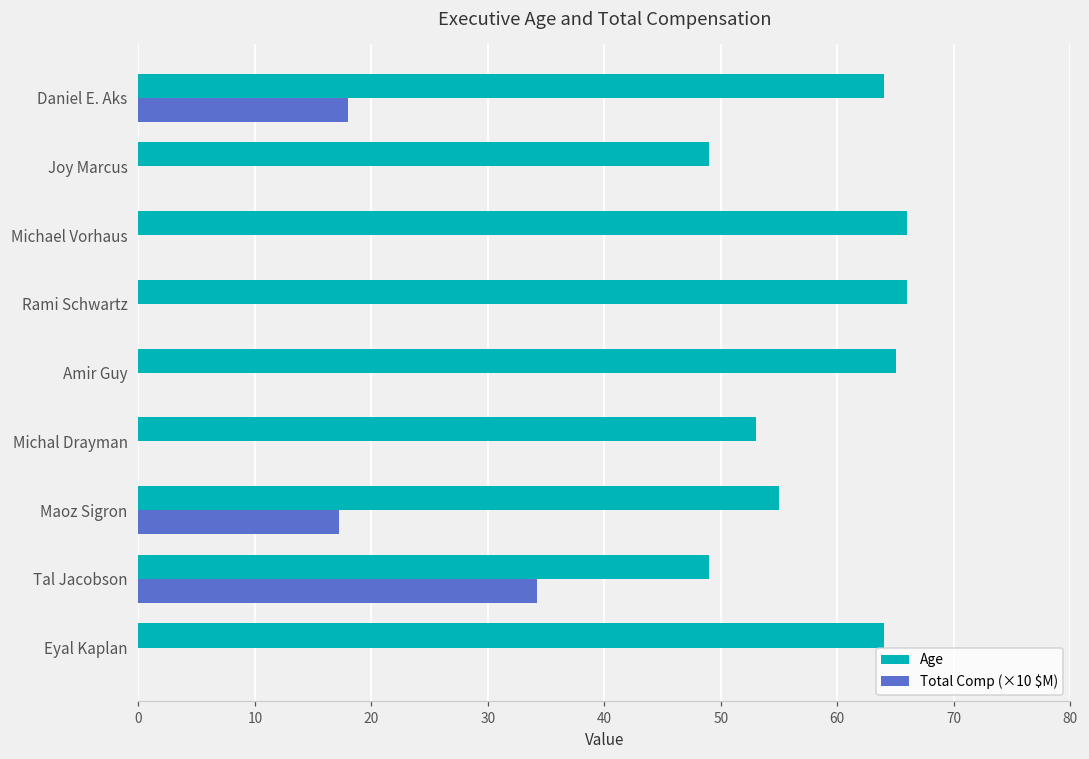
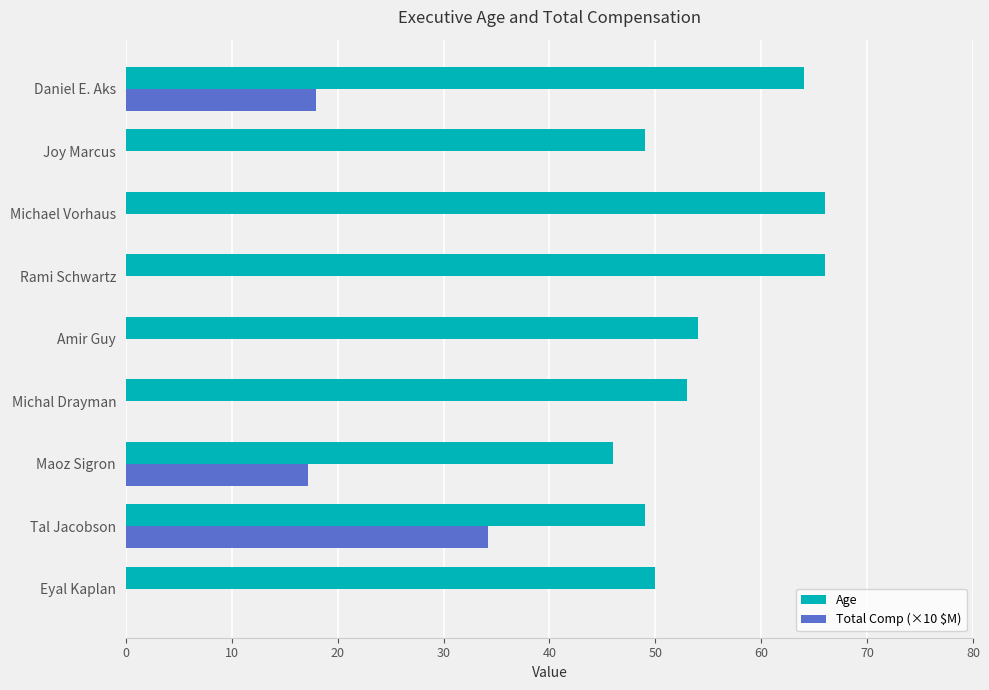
  {
    "Age": {
      "Daniel E. Aks": 64,
      "Joy Marcus": 49,
      "Michael Vorhaus": 66,
      "Rami Schwartz": 66,
-     "Amir Guy": 65,
+     "Amir Guy": 54,
      "Michal Drayman": 53,
-     "Maoz Sigron": 55,
+     "Maoz Sigron": 46,
      "Tal Jacobson": 49,
-     "Eyal Kaplan": 64
+     "Eyal Kaplan": 50
    },
    "Total Comp (×10 $M)": {
      "Daniel E. Aks": 18,
      "Joy Marcus": 0,
      "Michael Vorhaus": 0,
      "Rami Schwartz": 0,
      "Amir Guy": 0,
      "Michal Drayman": 0,
      "Maoz Sigron": 17,
      "Tal Jacobson": 34,
      "Eyal Kaplan": 0
    }
  }
